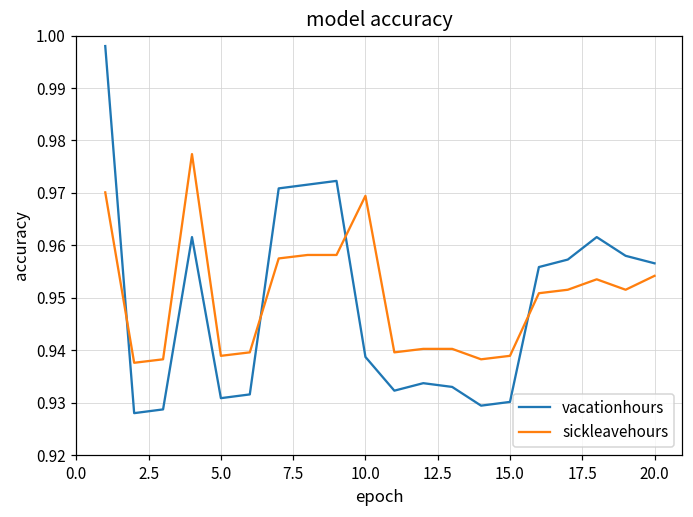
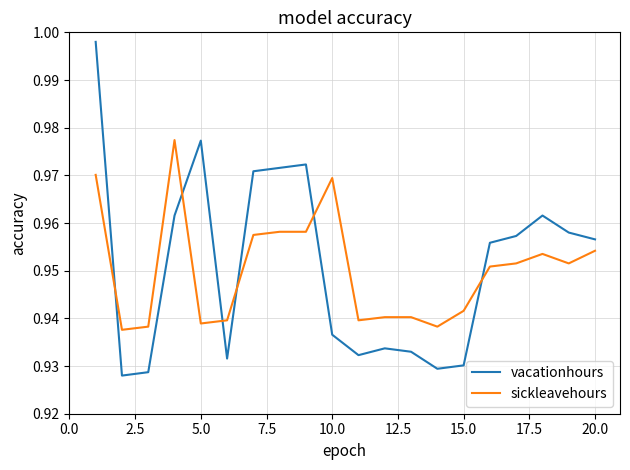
  {
    "vacationhours": {
-     "5.0": 0.931,
-     "10.0": 0.939,
+     "5.0": 0.977,
+     "10.0": 0.937,
      "15.0": 0.930,
      "20.0": 0.957
    },
    "sickleavehours": {
      "5.0": 0.939,
      "10.0": 0.969,
-     "15.0": 0.939,
+     "15.0": 0.942,
      "20.0": 0.954
    }
  }
